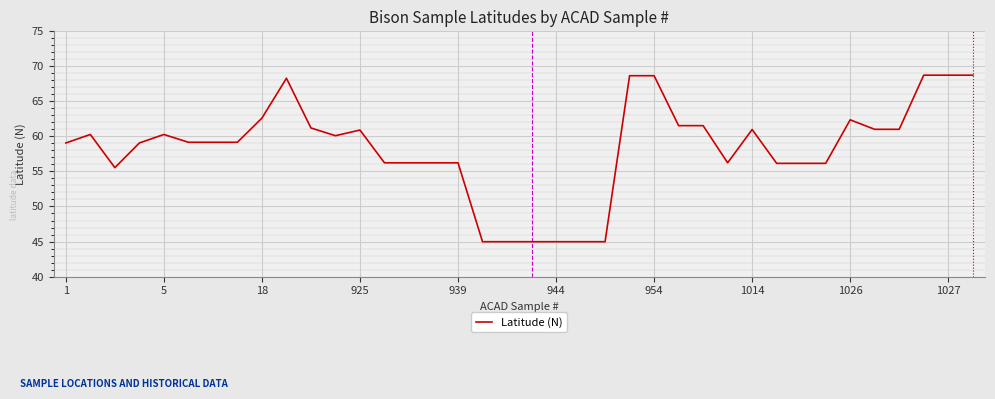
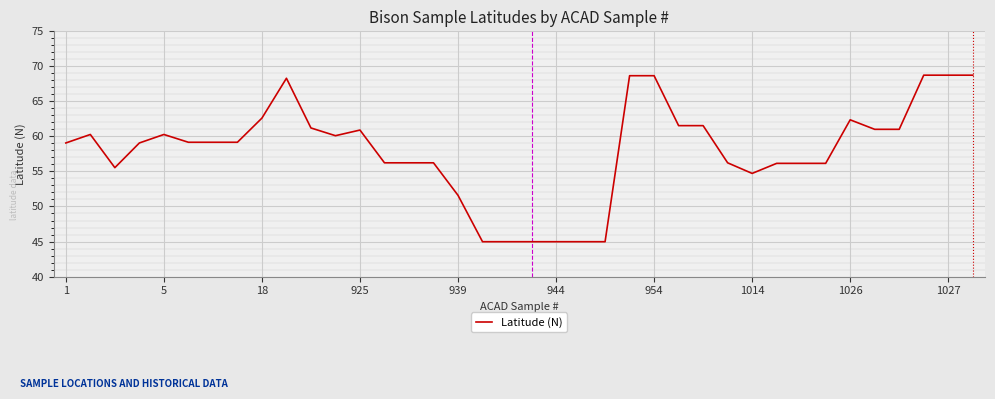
  {
    "925": 61,
-   "939": 56,
+   "939": 52,
    "944": 45,
    "954": 69,
-   "1014": 61,
+   "1014": 55,
    "1026": 62,
    "1027": 69
  }
